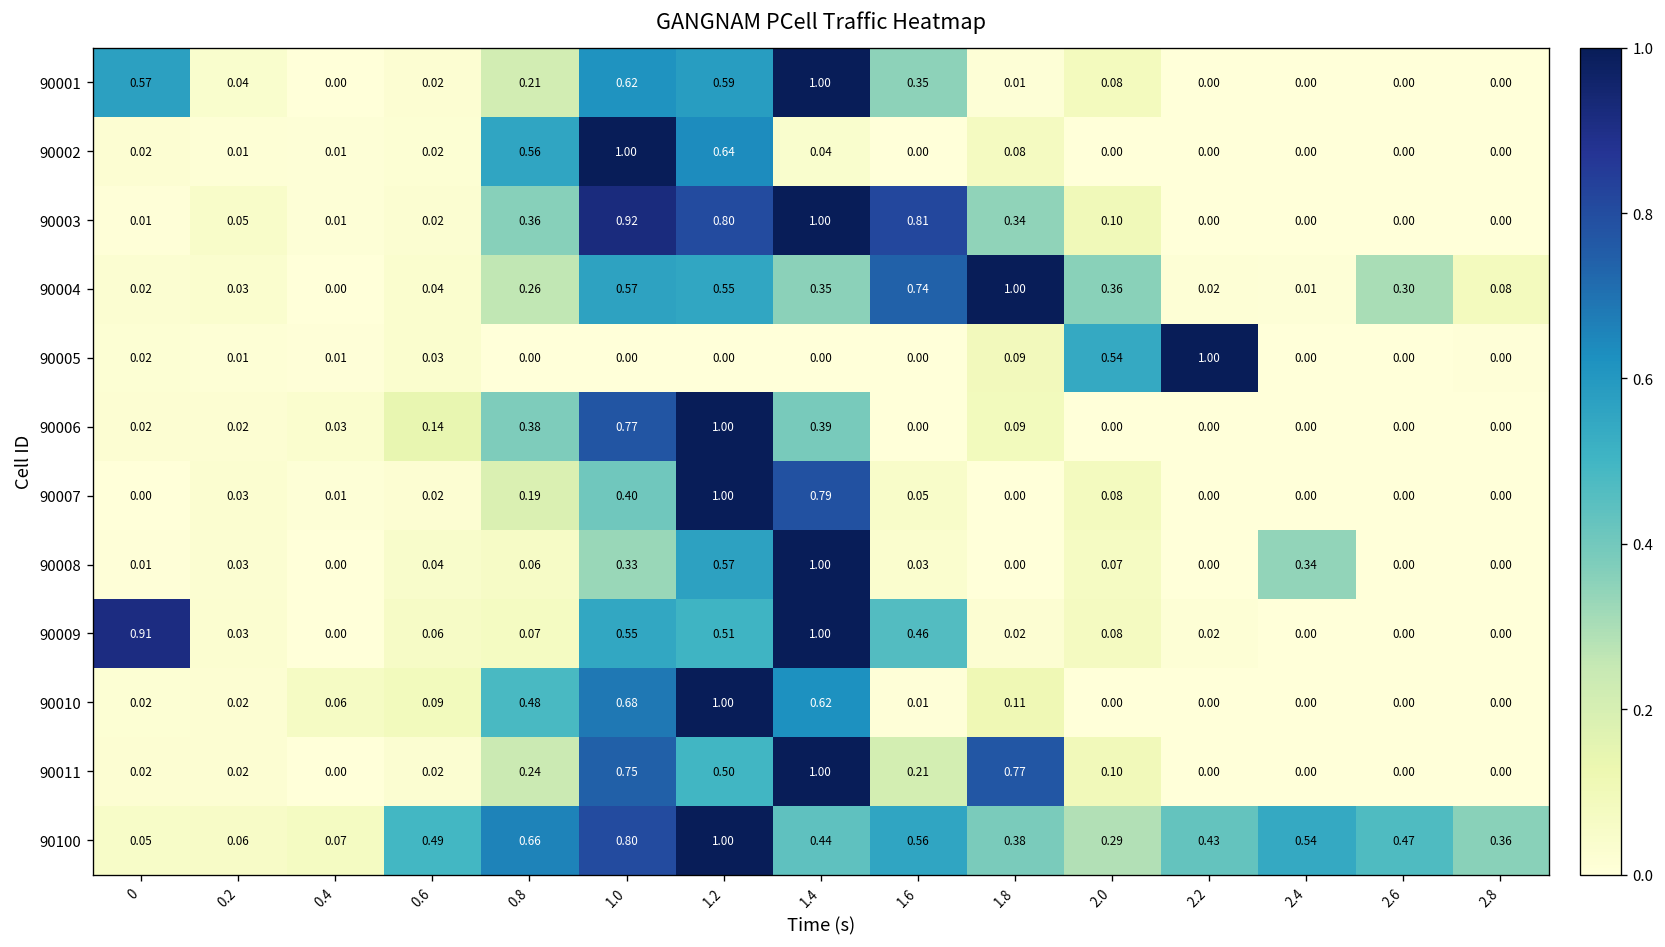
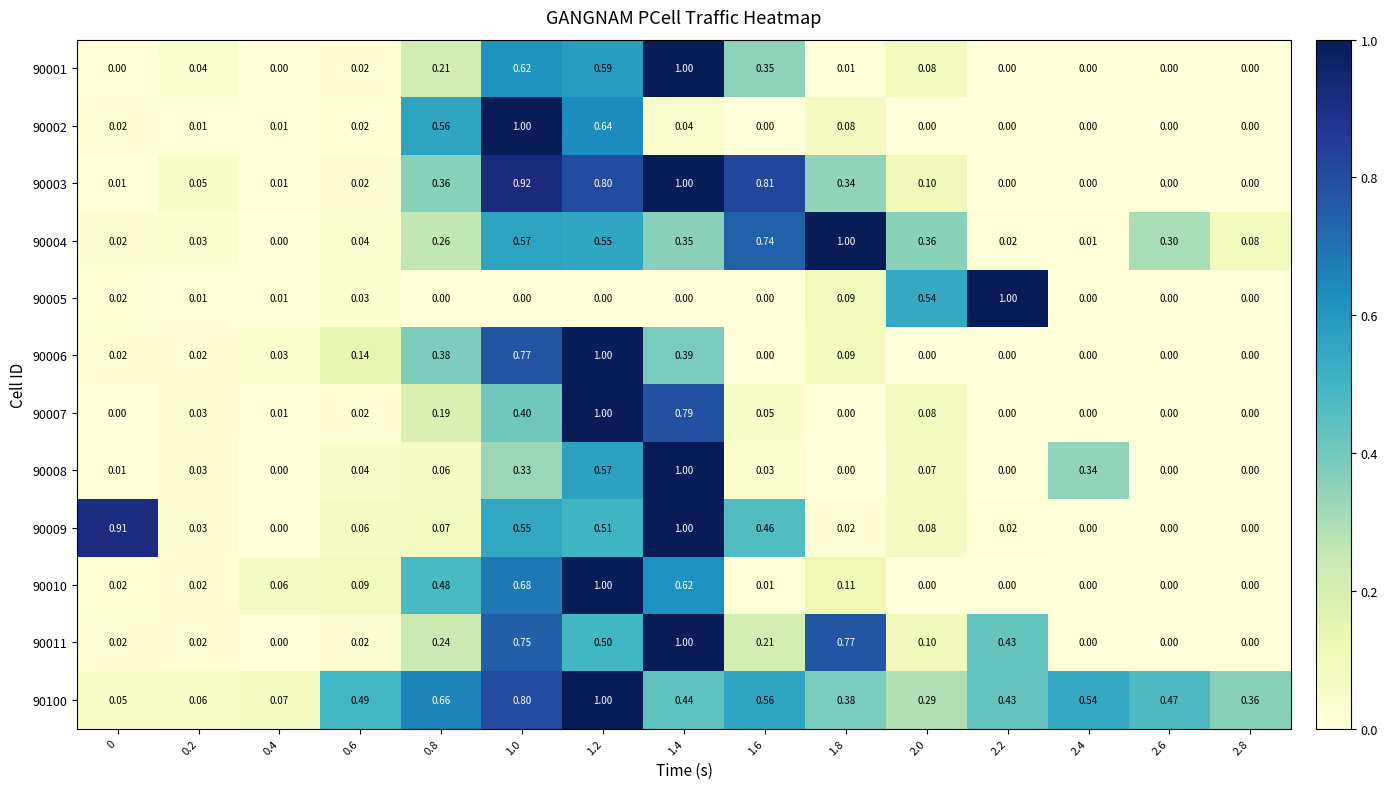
  {
    "90001": {
-     "0": 0.57,
+     "0": 0.00,
      "0.2": 0.04,
      "0.4": 0.00,
      "0.6": 0.02,
      "0.8": 0.21,
      "1.0": 0.62,
      "1.2": 0.59,
      "1.4": 1.00,
      "1.6": 0.35,
      "1.8": 0.01,
      "2.0": 0.08,
      "2.2": 0.00,
      "2.4": 0.00,
      "2.6": 0.00,
      "2.8": 0.00
    },
    "90002": {
      "0": 0.02,
      "0.2": 0.01,
      "0.4": 0.01,
      "0.6": 0.02,
      "0.8": 0.56,
      "1.0": 1.00,
      "1.2": 0.64,
      "1.4": 0.04,
      "1.6": 0.00,
      "1.8": 0.08,
      "2.0": 0.00,
      "2.2": 0.00,
      "2.4": 0.00,
      "2.6": 0.00,
      "2.8": 0.00
    },
    "90003": {
      "0": 0.01,
      "0.2": 0.05,
      "0.4": 0.01,
      "0.6": 0.02,
      "0.8": 0.36,
      "1.0": 0.92,
      "1.2": 0.80,
      "1.4": 1.00,
      "1.6": 0.81,
      "1.8": 0.34,
      "2.0": 0.10,
      "2.2": 0.00,
      "2.4": 0.00,
      "2.6": 0.00,
      "2.8": 0.00
    },
    "90004": {
      "0": 0.02,
      "0.2": 0.03,
      "0.4": 0.00,
      "0.6": 0.04,
      "0.8": 0.26,
      "1.0": 0.57,
      "1.2": 0.55,
      "1.4": 0.35,
      "1.6": 0.74,
      "1.8": 1.00,
      "2.0": 0.36,
      "2.2": 0.02,
      "2.4": 0.01,
      "2.6": 0.30,
      "2.8": 0.08
    },
    "90005": {
      "0": 0.02,
      "0.2": 0.01,
      "0.4": 0.01,
      "0.6": 0.03,
      "0.8": 0.00,
      "1.0": 0.00,
      "1.2": 0.00,
      "1.4": 0.00,
      "1.6": 0.00,
      "1.8": 0.09,
      "2.0": 0.54,
      "2.2": 1.00,
      "2.4": 0.00,
      "2.6": 0.00,
      "2.8": 0.00
    },
    "90006": {
      "0": 0.02,
      "0.2": 0.02,
      "0.4": 0.03,
      "0.6": 0.14,
      "0.8": 0.38,
      "1.0": 0.77,
      "1.2": 1.00,
      "1.4": 0.39,
      "1.6": 0.00,
      "1.8": 0.09,
      "2.0": 0.00,
      "2.2": 0.00,
      "2.4": 0.00,
      "2.6": 0.00,
      "2.8": 0.00
    },
    "90007": {
      "0": 0.00,
      "0.2": 0.03,
      "0.4": 0.01,
      "0.6": 0.02,
      "0.8": 0.19,
      "1.0": 0.40,
      "1.2": 1.00,
      "1.4": 0.79,
      "1.6": 0.05,
      "1.8": 0.00,
      "2.0": 0.08,
      "2.2": 0.00,
      "2.4": 0.00,
      "2.6": 0.00,
      "2.8": 0.00
    },
    "90008": {
      "0": 0.01,
      "0.2": 0.03,
      "0.4": 0.00,
      "0.6": 0.04,
      "0.8": 0.06,
      "1.0": 0.33,
      "1.2": 0.57,
      "1.4": 1.00,
      "1.6": 0.03,
      "1.8": 0.00,
      "2.0": 0.07,
      "2.2": 0.00,
      "2.4": 0.34,
      "2.6": 0.00,
      "2.8": 0.00
    },
    "90009": {
      "0": 0.91,
      "0.2": 0.03,
      "0.4": 0.00,
      "0.6": 0.06,
      "0.8": 0.07,
      "1.0": 0.55,
      "1.2": 0.51,
      "1.4": 1.00,
      "1.6": 0.46,
      "1.8": 0.02,
      "2.0": 0.08,
      "2.2": 0.02,
      "2.4": 0.00,
      "2.6": 0.00,
      "2.8": 0.00
    },
    "90010": {
      "0": 0.02,
      "0.2": 0.02,
      "0.4": 0.06,
      "0.6": 0.09,
      "0.8": 0.48,
      "1.0": 0.68,
      "1.2": 1.00,
      "1.4": 0.62,
      "1.6": 0.01,
      "1.8": 0.11,
      "2.0": 0.00,
      "2.2": 0.00,
      "2.4": 0.00,
      "2.6": 0.00,
      "2.8": 0.00
    },
    "90011": {
      "0": 0.02,
      "0.2": 0.02,
      "0.4": 0.00,
      "0.6": 0.02,
      "0.8": 0.24,
      "1.0": 0.75,
      "1.2": 0.50,
      "1.4": 1.00,
      "1.6": 0.21,
      "1.8": 0.77,
      "2.0": 0.10,
-     "2.2": 0.00,
+     "2.2": 0.43,
      "2.4": 0.00,
      "2.6": 0.00,
      "2.8": 0.00
    },
    "90100": {
      "0": 0.05,
      "0.2": 0.06,
      "0.4": 0.07,
      "0.6": 0.49,
      "0.8": 0.66,
      "1.0": 0.80,
      "1.2": 1.00,
      "1.4": 0.44,
      "1.6": 0.56,
      "1.8": 0.38,
      "2.0": 0.29,
      "2.2": 0.43,
      "2.4": 0.54,
      "2.6": 0.47,
      "2.8": 0.36
    }
  }
